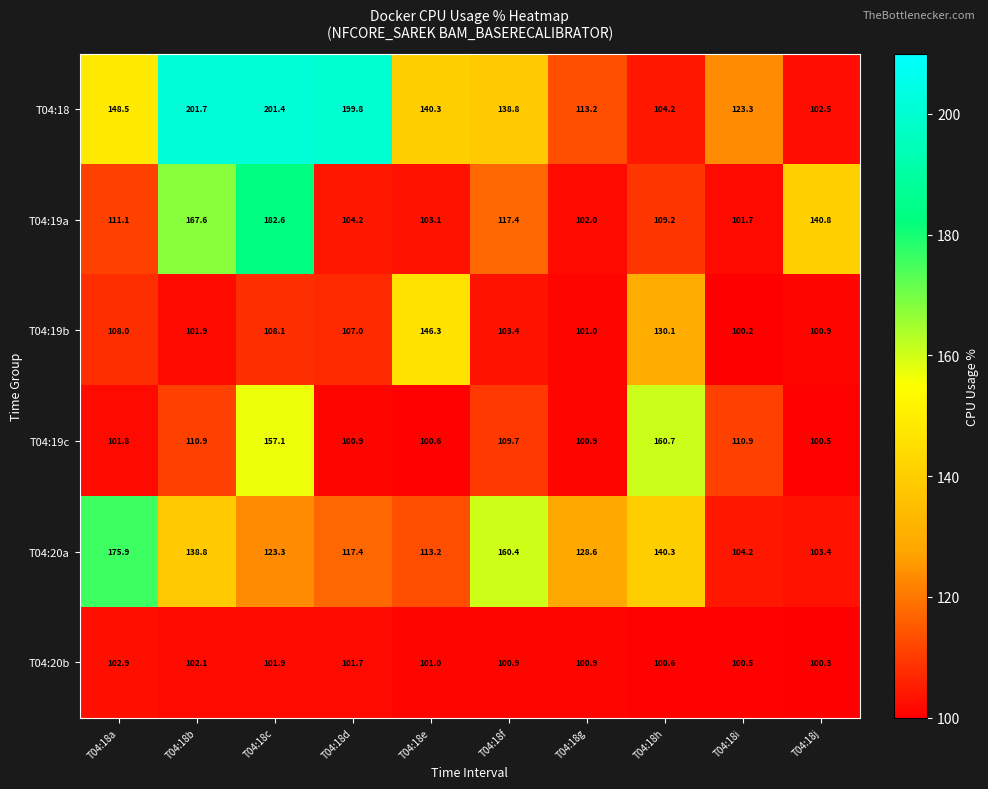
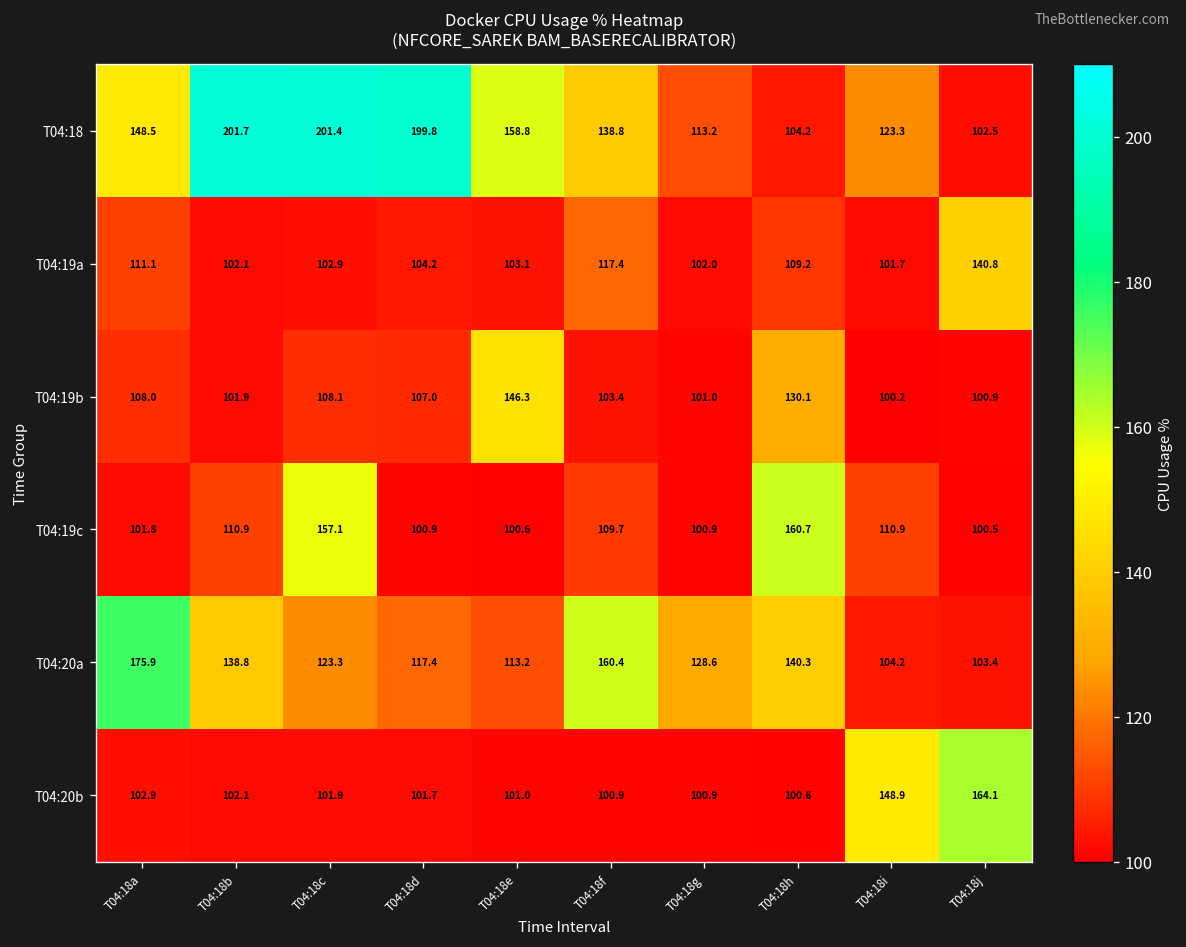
  {
    "T04:18": {
      "T04:18a": 148.5,
      "T04:18b": 201.7,
      "T04:18c": 201.4,
      "T04:18d": 199.8,
-     "T04:18e": 140.3,
+     "T04:18e": 158.8,
      "T04:18f": 138.8,
      "T04:18g": 113.2,
      "T04:18h": 104.2,
      "T04:18i": 123.3,
      "T04:18j": 102.5
    },
    "T04:19a": {
      "T04:18a": 111.1,
-     "T04:18b": 167.6,
-     "T04:18c": 182.6,
+     "T04:18b": 102.1,
+     "T04:18c": 102.9,
      "T04:18d": 104.2,
      "T04:18e": 103.1,
      "T04:18f": 117.4,
      "T04:18g": 102.0,
      "T04:18h": 109.2,
      "T04:18i": 101.7,
      "T04:18j": 140.8
    },
    "T04:19b": {
      "T04:18a": 108.0,
      "T04:18b": 101.9,
      "T04:18c": 108.1,
      "T04:18d": 107.0,
      "T04:18e": 146.3,
      "T04:18f": 103.4,
      "T04:18g": 101.0,
      "T04:18h": 130.1,
      "T04:18i": 100.2,
      "T04:18j": 100.9
    },
    "T04:19c": {
      "T04:18a": 101.8,
      "T04:18b": 110.9,
      "T04:18c": 157.1,
      "T04:18d": 100.9,
      "T04:18e": 100.6,
      "T04:18f": 109.7,
      "T04:18g": 100.9,
      "T04:18h": 160.7,
      "T04:18i": 110.9,
      "T04:18j": 100.5
    },
    "T04:20a": {
      "T04:18a": 175.9,
      "T04:18b": 138.8,
      "T04:18c": 123.3,
      "T04:18d": 117.4,
      "T04:18e": 113.2,
      "T04:18f": 160.4,
      "T04:18g": 128.6,
      "T04:18h": 140.3,
      "T04:18i": 104.2,
      "T04:18j": 103.4
    },
    "T04:20b": {
      "T04:18a": 102.9,
      "T04:18b": 102.1,
      "T04:18c": 101.9,
      "T04:18d": 101.7,
      "T04:18e": 101.0,
      "T04:18f": 100.9,
      "T04:18g": 100.9,
      "T04:18h": 100.6,
-     "T04:18i": 100.5,
-     "T04:18j": 100.3
+     "T04:18i": 148.9,
+     "T04:18j": 164.1
    }
  }
